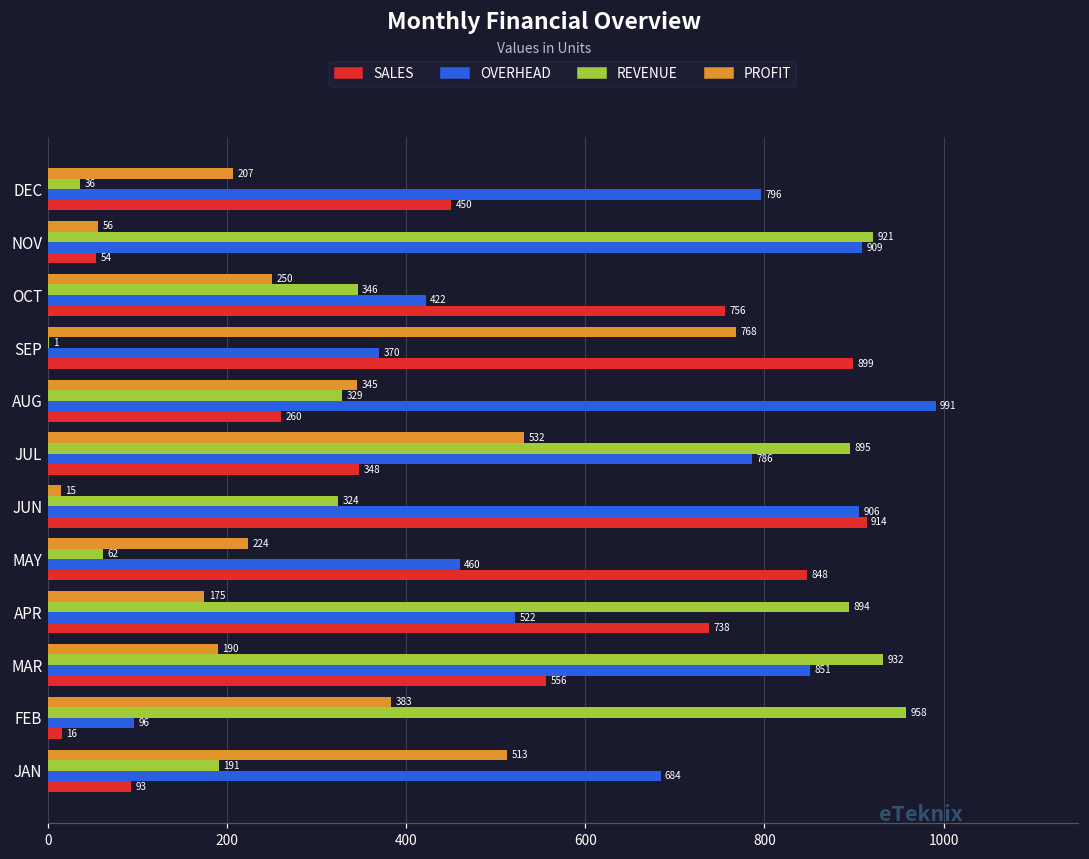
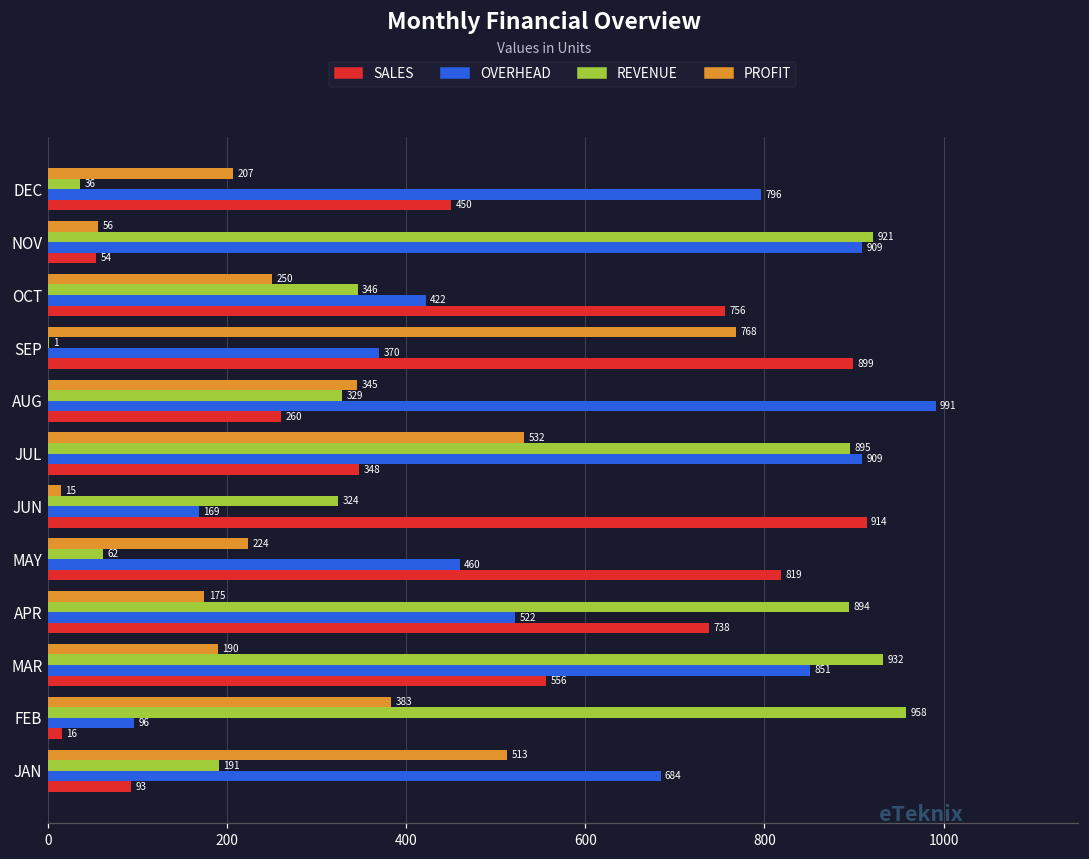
  {
    "SALES": {
      "DEC": 450,
      "NOV": 54,
      "OCT": 756,
      "SEP": 899,
      "AUG": 260,
      "JUL": 348,
      "JUN": 914,
-     "MAY": 848,
+     "MAY": 819,
      "APR": 738,
      "MAR": 556,
      "FEB": 16,
      "JAN": 93
    },
    "OVERHEAD": {
      "DEC": 796,
      "NOV": 909,
      "OCT": 422,
      "SEP": 370,
      "AUG": 991,
-     "JUL": 786,
-     "JUN": 906,
+     "JUL": 909,
+     "JUN": 169,
      "MAY": 460,
      "APR": 522,
      "MAR": 851,
      "FEB": 96,
      "JAN": 684
    },
    "REVENUE": {
      "DEC": 36,
      "NOV": 921,
      "OCT": 346,
      "SEP": 1,
      "AUG": 329,
      "JUL": 895,
      "JUN": 324,
      "MAY": 62,
      "APR": 894,
      "MAR": 932,
      "FEB": 958,
      "JAN": 191
    },
    "PROFIT": {
      "DEC": 207,
      "NOV": 56,
      "OCT": 250,
      "SEP": 768,
      "AUG": 345,
      "JUL": 532,
      "JUN": 15,
      "MAY": 224,
      "APR": 175,
      "MAR": 190,
      "FEB": 383,
      "JAN": 513
    }
  }
